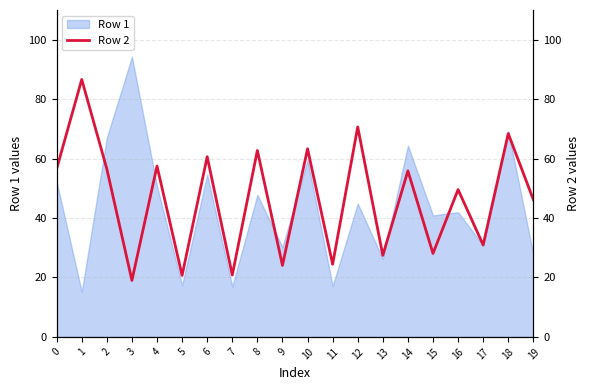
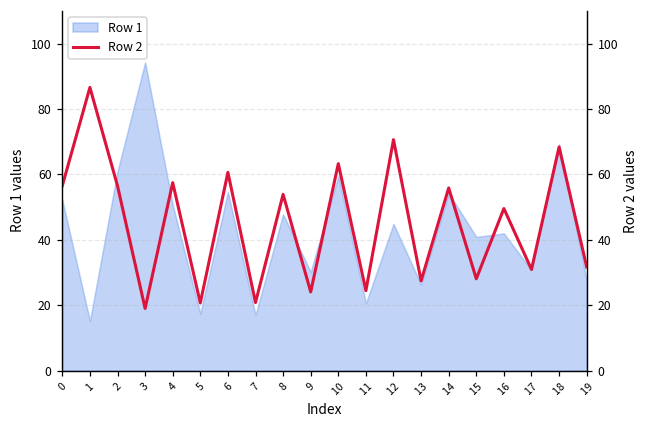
  {
    "Row 1": {
      "0": 52,
      "1": 15,
-     "2": 67,
+     "2": 61,
      "3": 94,
      "4": 51,
      "5": 17,
      "6": 55,
      "7": 17,
      "8": 48,
      "9": 30,
      "10": 59,
-     "11": 17,
+     "11": 21,
      "12": 45,
      "13": 26,
-     "14": 64,
+     "14": 54,
      "15": 41,
      "16": 42,
      "17": 31,
      "18": 69,
      "19": 28
    },
    "Row 2": {
      "0": 57,
      "1": 87,
      "2": 57,
      "3": 19,
      "4": 57,
      "5": 21,
      "6": 61,
      "7": 21,
-     "8": 63,
+     "8": 54,
      "9": 24,
      "10": 63,
      "11": 24,
      "12": 71,
      "13": 27,
      "14": 56,
      "15": 28,
      "16": 50,
      "17": 31,
      "18": 68,
-     "19": 46
+     "19": 32
    }
  }
